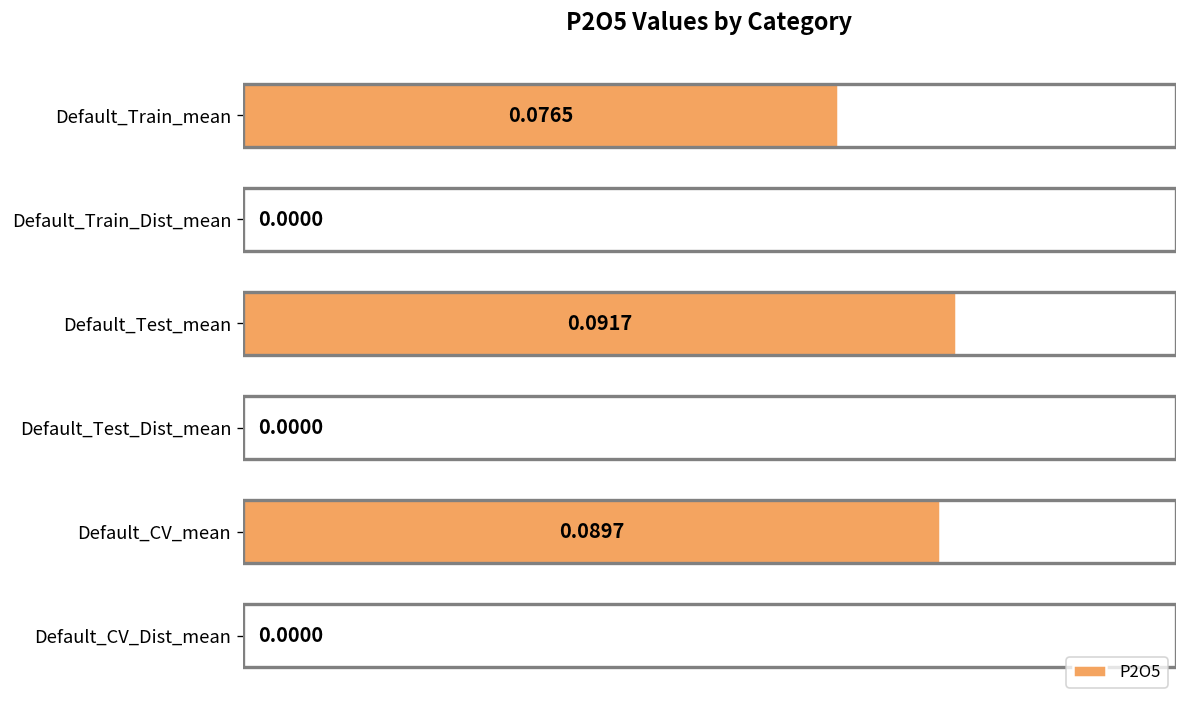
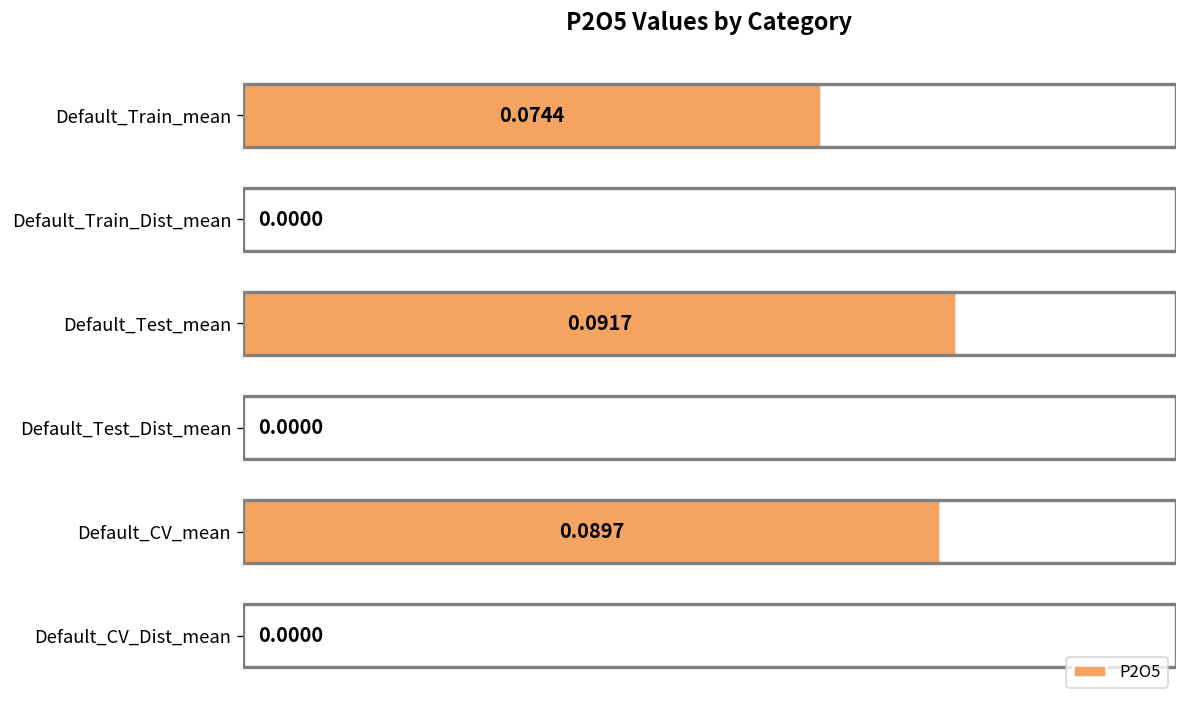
  {
-   "Default_Train_mean": 0.0765,
+   "Default_Train_mean": 0.0744,
    "Default_Train_Dist_mean": 0.0000,
    "Default_Test_mean": 0.0917,
    "Default_Test_Dist_mean": 0.0000,
    "Default_CV_mean": 0.0897,
    "Default_CV_Dist_mean": 0.0000
  }
